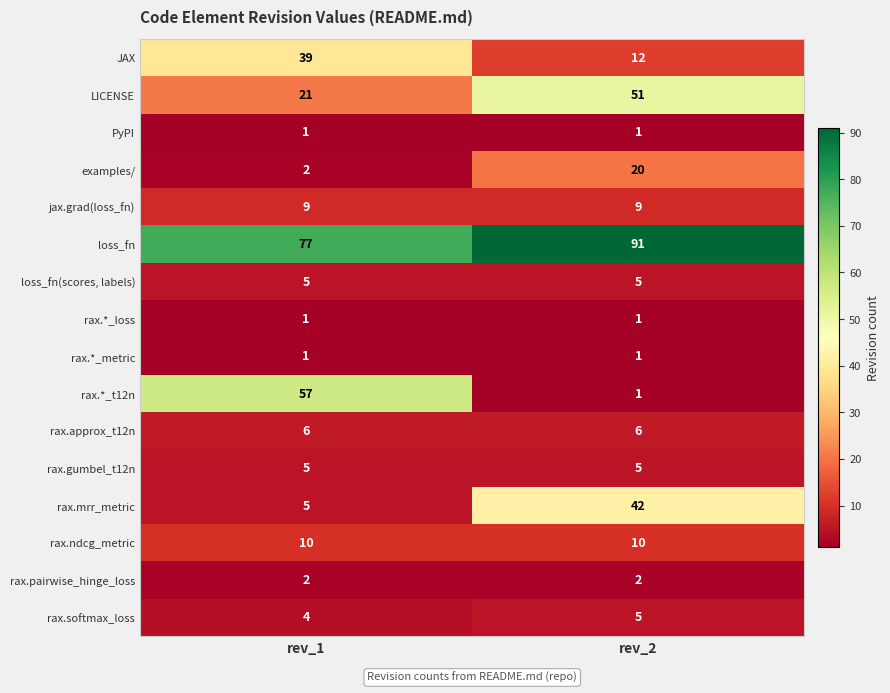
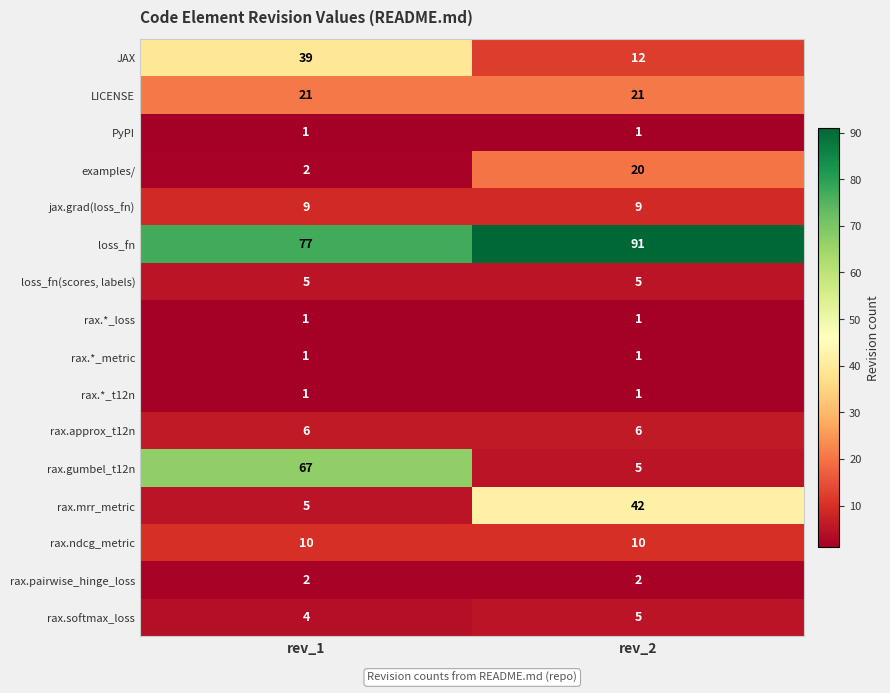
  {
    "JAX": {
      "rev_1": 39,
      "rev_2": 12
    },
    "LICENSE": {
      "rev_1": 21,
-     "rev_2": 51
+     "rev_2": 21
    },
    "PyPI": {
      "rev_1": 1,
      "rev_2": 1
    },
    "examples/": {
      "rev_1": 2,
      "rev_2": 20
    },
    "jax.grad(loss_fn)": {
      "rev_1": 9,
      "rev_2": 9
    },
    "loss_fn": {
      "rev_1": 77,
      "rev_2": 91
    },
    "loss_fn(scores, labels)": {
      "rev_1": 5,
      "rev_2": 5
    },
    "rax.*_loss": {
      "rev_1": 1,
      "rev_2": 1
    },
    "rax.*_metric": {
      "rev_1": 1,
      "rev_2": 1
    },
    "rax.*_t12n": {
-     "rev_1": 57,
+     "rev_1": 1,
      "rev_2": 1
    },
    "rax.approx_t12n": {
      "rev_1": 6,
      "rev_2": 6
    },
    "rax.gumbel_t12n": {
-     "rev_1": 5,
+     "rev_1": 67,
      "rev_2": 5
    },
    "rax.mrr_metric": {
      "rev_1": 5,
      "rev_2": 42
    },
    "rax.ndcg_metric": {
      "rev_1": 10,
      "rev_2": 10
    },
    "rax.pairwise_hinge_loss": {
      "rev_1": 2,
      "rev_2": 2
    },
    "rax.softmax_loss": {
      "rev_1": 4,
      "rev_2": 5
    }
  }
